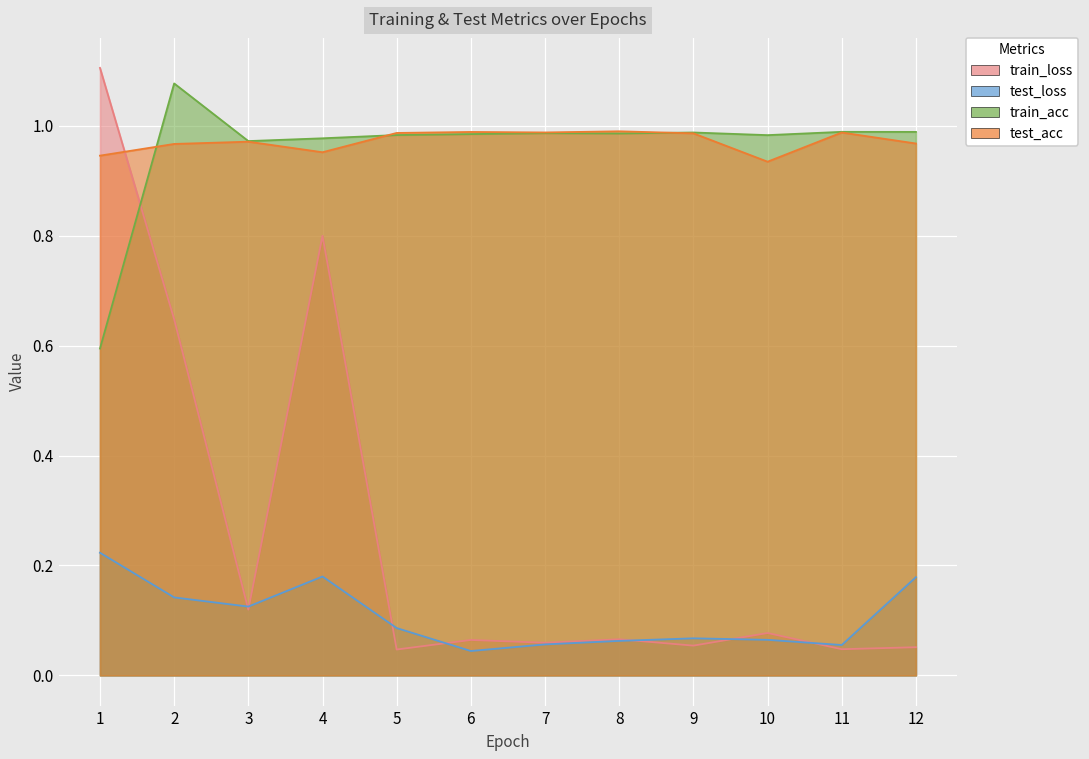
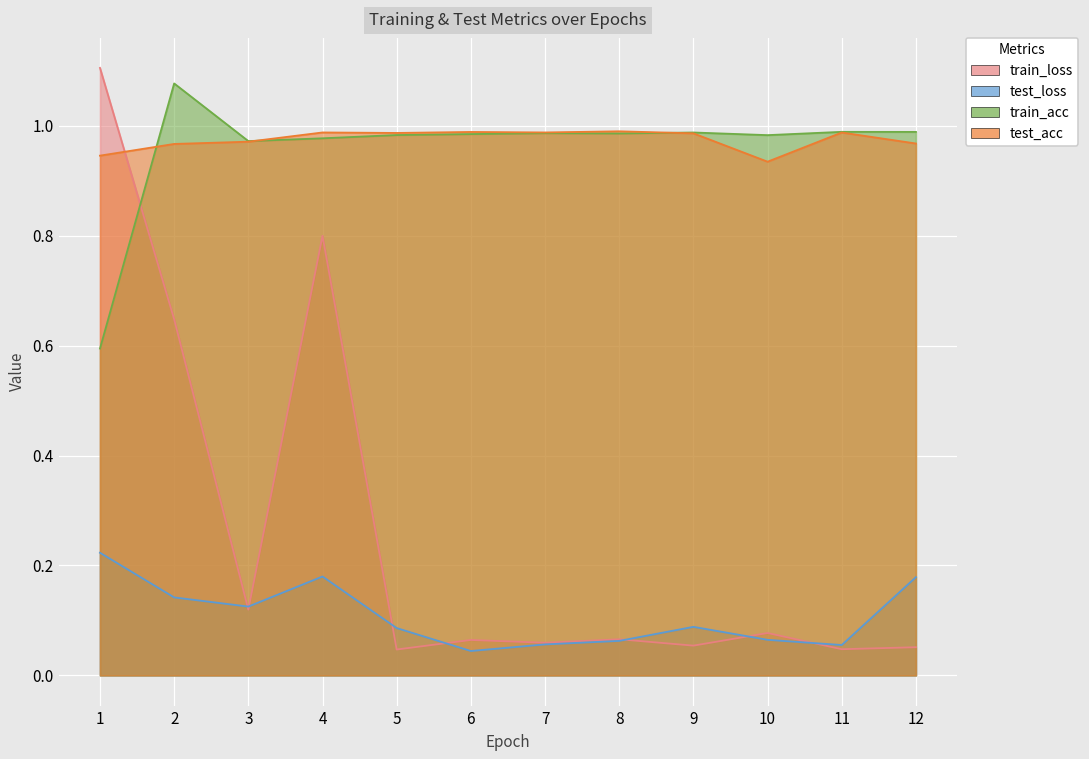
  {
    "train_loss": {
      "1": 1.11,
      "2": 0.65,
      "3": 0.12,
      "4": 0.80,
      "5": 0.05,
      "6": 0.06,
      "9": 0.05,
      "10": 0.08,
      "11": 0.05,
      "12": 0.05
    },
    "test_loss": {
      "1": 0.22,
      "2": 0.14,
      "3": 0.13,
      "4": 0.18,
      "5": 0.09,
      "6": 0.04,
-     "9": 0.07,
+     "9": 0.09,
      "10": 0.06,
      "11": 0.06,
      "12": 0.18
    },
    "train_acc": {
      "1": 0.59,
      "2": 1.08,
      "4": 0.98,
      "10": 0.98,
      "12": 0.99
    },
    "test_acc": {
      "1": 0.95,
      "2": 0.97,
-     "4": 0.95,
+     "4": 0.99,
      "10": 0.93,
      "12": 0.97
    }
  }
